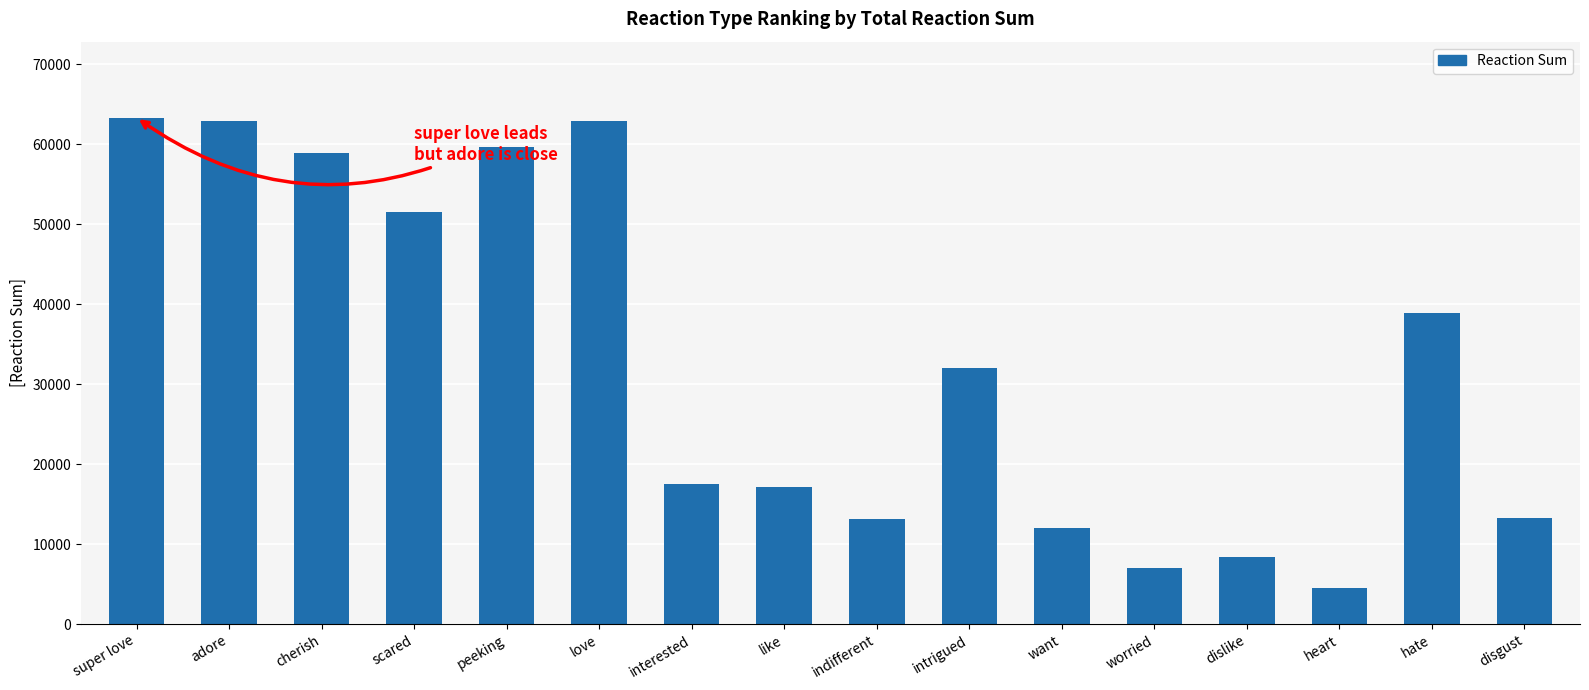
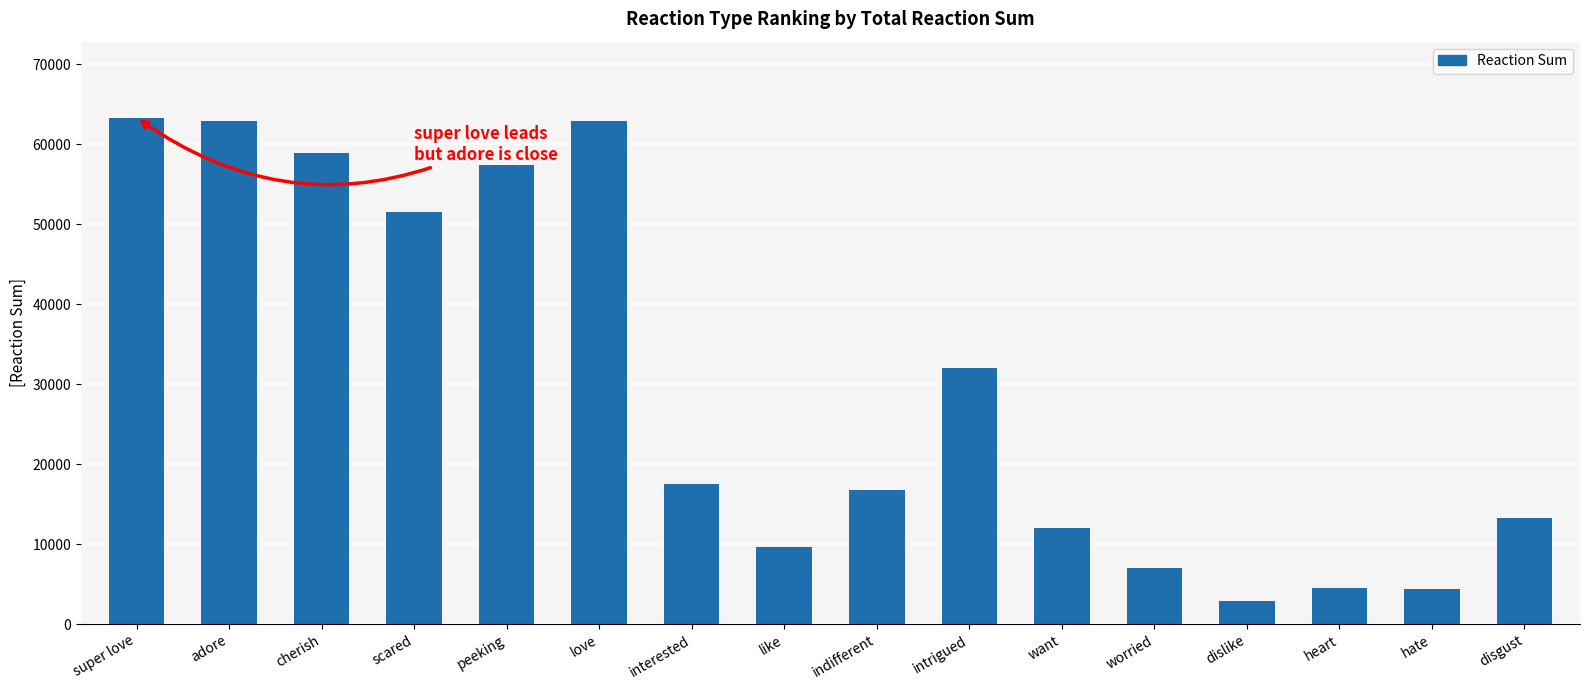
  {
    "super love": 63000,
    "adore": 63000,
    "cherish": 59000,
    "scared": 51000,
-   "peeking": 60000,
+   "peeking": 57000,
    "love": 63000,
    "interested": 18000,
-   "like": 17000,
-   "indifferent": 13000,
+   "like": 10000,
+   "indifferent": 17000,
    "intrigued": 32000,
    "want": 12000,
    "worried": 7000,
-   "dislike": 8000,
+   "dislike": 3000,
    "heart": 4000,
-   "hate": 39000,
+   "hate": 4000,
    "disgust": 13000
  }
